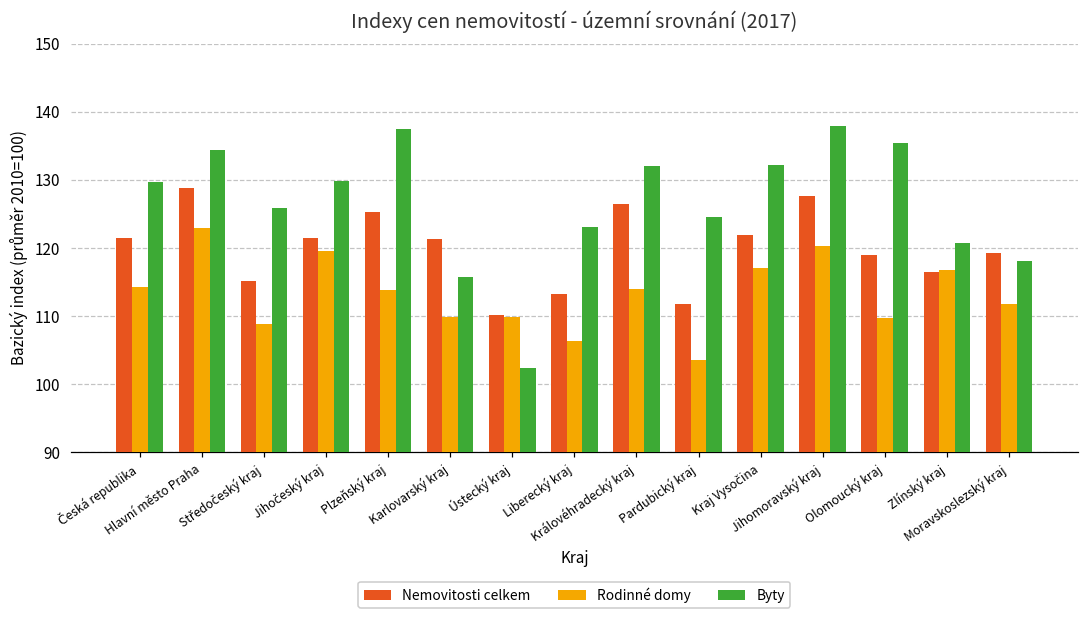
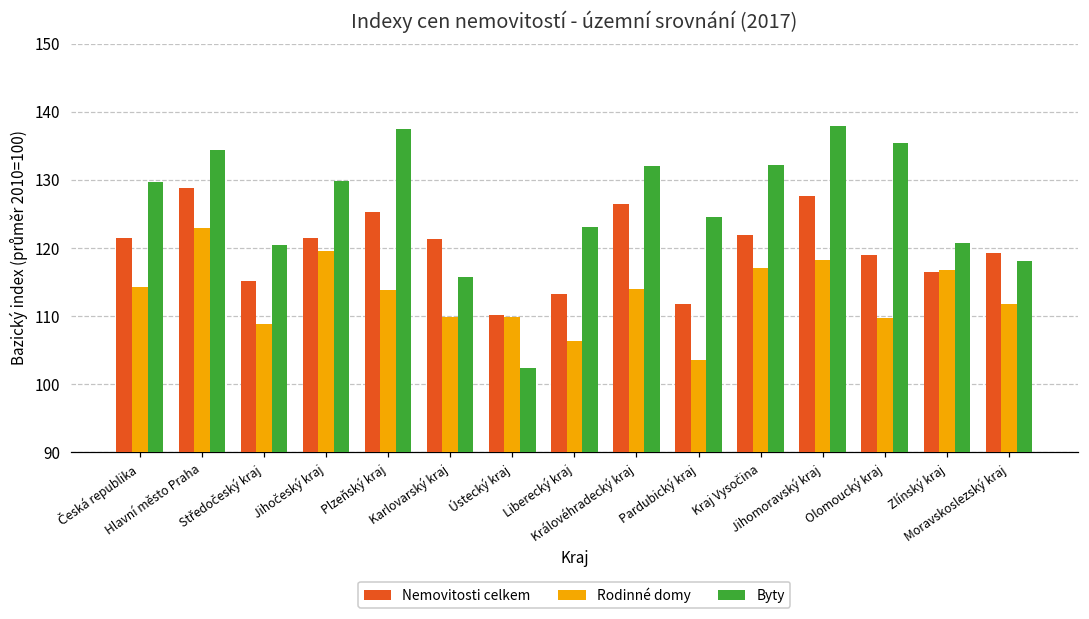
  {
    "Nemovitosti celkem": {
      "Česká republika": 122,
      "Hlavní město Praha": 129,
      "Středočeský kraj": 115,
      "Jihočeský kraj": 121,
      "Plzeňský kraj": 125,
      "Karlovarský kraj": 121,
      "Ústecký kraj": 110,
      "Liberecký kraj": 113,
      "Královéhradecký kraj": 126,
      "Pardubický kraj": 112,
      "Kraj Vysočina": 122,
      "Jihomoravský kraj": 128,
      "Olomoucký kraj": 119,
      "Zlínský kraj": 116,
      "Moravskoslezský kraj": 119
    },
    "Rodinné domy": {
      "Česká republika": 114,
      "Hlavní město Praha": 123,
      "Středočeský kraj": 109,
      "Jihočeský kraj": 120,
      "Plzeňský kraj": 114,
      "Karlovarský kraj": 110,
      "Ústecký kraj": 110,
      "Liberecký kraj": 106,
      "Královéhradecký kraj": 114,
      "Pardubický kraj": 104,
      "Kraj Vysočina": 117,
-     "Jihomoravský kraj": 120,
+     "Jihomoravský kraj": 118,
      "Olomoucký kraj": 110,
      "Zlínský kraj": 117,
      "Moravskoslezský kraj": 112
    },
    "Byty": {
      "Česká republika": 130,
      "Hlavní město Praha": 134,
-     "Středočeský kraj": 126,
+     "Středočeský kraj": 121,
      "Jihočeský kraj": 130,
      "Plzeňský kraj": 138,
      "Karlovarský kraj": 116,
      "Ústecký kraj": 102,
      "Liberecký kraj": 123,
      "Královéhradecký kraj": 132,
      "Pardubický kraj": 125,
      "Kraj Vysočina": 132,
      "Jihomoravský kraj": 138,
      "Olomoucký kraj": 135,
      "Zlínský kraj": 121,
      "Moravskoslezský kraj": 118
    }
  }
